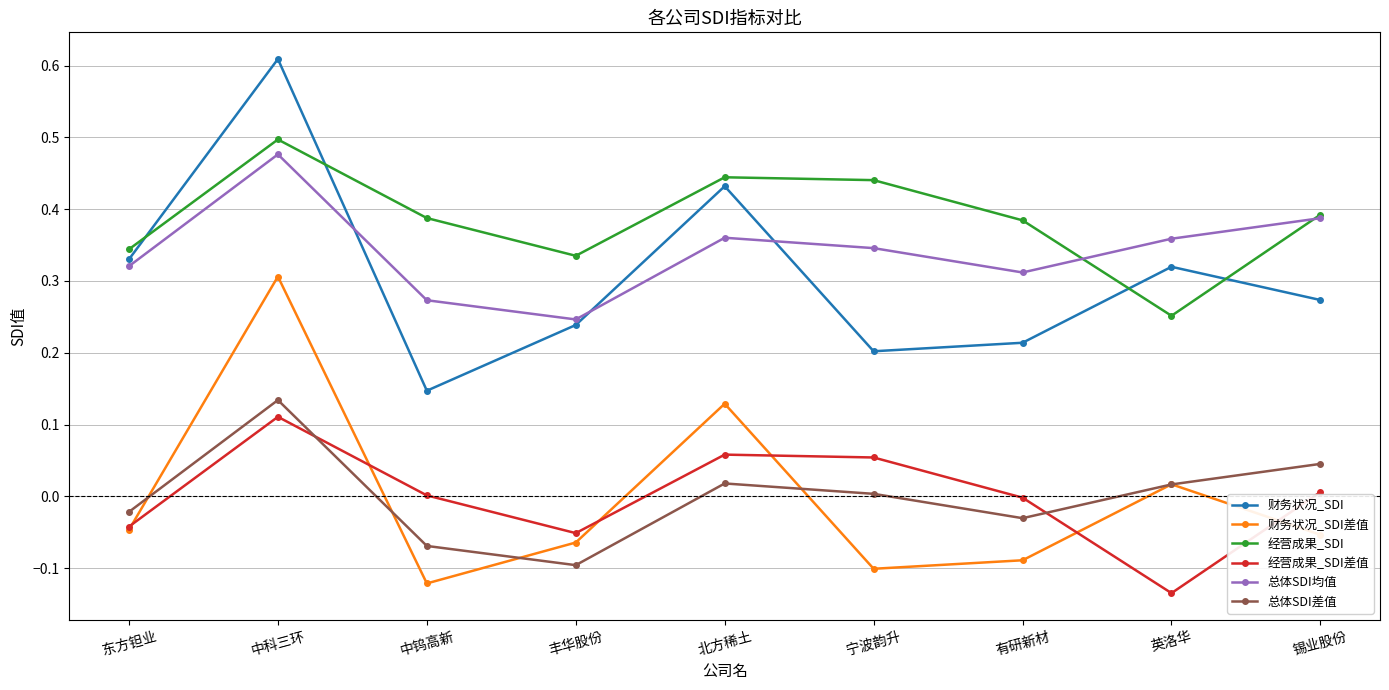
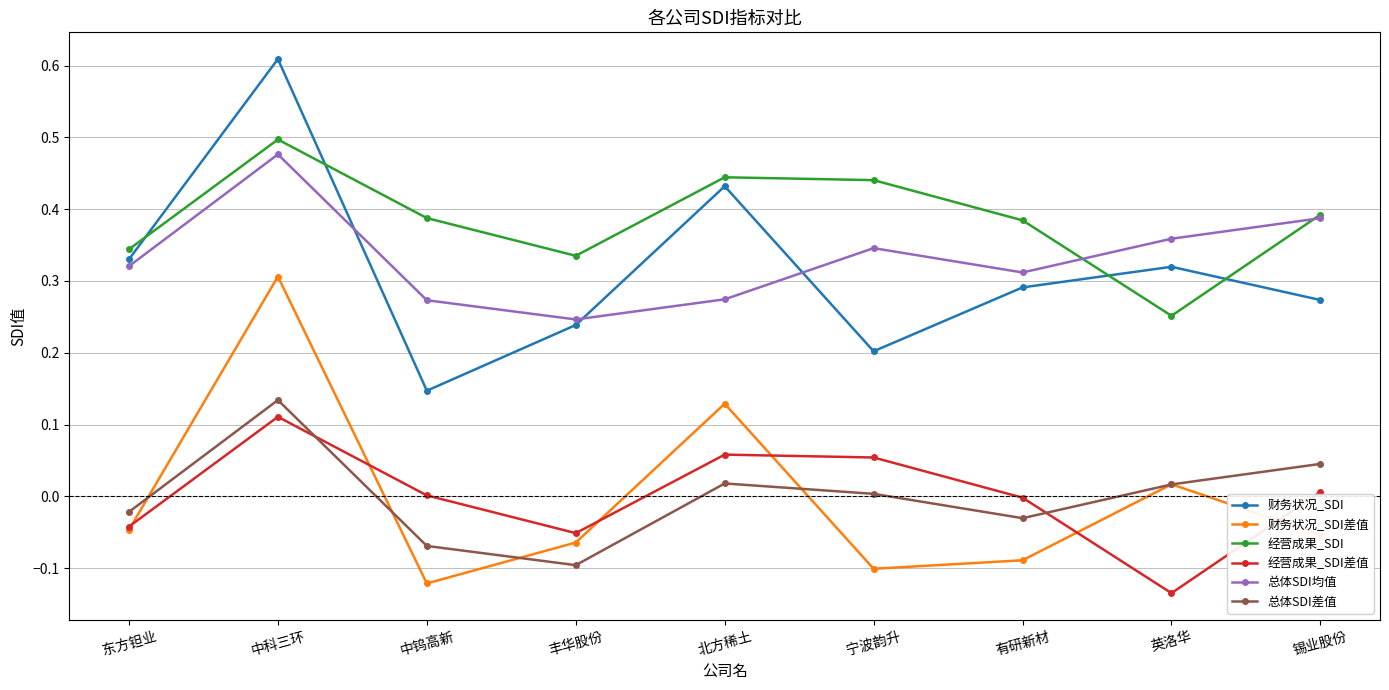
  {
    "财务状况_SDI": {
      "东方钽业": 0.33,
      "中科三环": 0.61,
      "中钨高新": 0.15,
      "丰华股份": 0.24,
      "北方稀土": 0.43,
      "宁波韵升": 0.20,
-     "有研新材": 0.21,
+     "有研新材": 0.29,
      "英洛华": 0.32,
      "锡业股份": 0.27
    },
    "财务状况_SDI差值": {
      "东方钽业": -0.05,
      "中科三环": 0.31,
      "中钨高新": -0.12,
      "丰华股份": -0.06,
      "北方稀土": 0.13,
      "宁波韵升": -0.10,
      "有研新材": -0.09
    },
    "经营成果_SDI": {
      "东方钽业": 0.34,
      "中科三环": 0.50,
      "中钨高新": 0.39,
      "丰华股份": 0.34,
      "北方稀土": 0.44,
      "宁波韵升": 0.44,
      "有研新材": 0.38,
      "英洛华": 0.25,
      "锡业股份": 0.39
    },
    "经营成果_SDI差值": {
      "东方钽业": -0.04,
      "中科三环": 0.11,
      "中钨高新": 0.00,
      "丰华股份": -0.05,
      "北方稀土": 0.06,
      "宁波韵升": 0.05,
      "有研新材": 0.00,
      "英洛华": -0.13,
      "锡业股份": 0.01
    },
    "总体SDI均值": {
      "东方钽业": 0.32,
      "中科三环": 0.48,
      "中钨高新": 0.27,
      "丰华股份": 0.25,
-     "北方稀土": 0.36,
+     "北方稀土": 0.27,
      "宁波韵升": 0.35,
      "有研新材": 0.31,
      "英洛华": 0.36,
      "锡业股份": 0.39
    },
    "总体SDI差值": {
      "东方钽业": -0.02,
      "中科三环": 0.13,
      "中钨高新": -0.07,
      "丰华股份": -0.10,
      "北方稀土": 0.02,
      "宁波韵升": 0.00,
      "有研新材": -0.03,
      "锡业股份": 0.05
    }
  }
